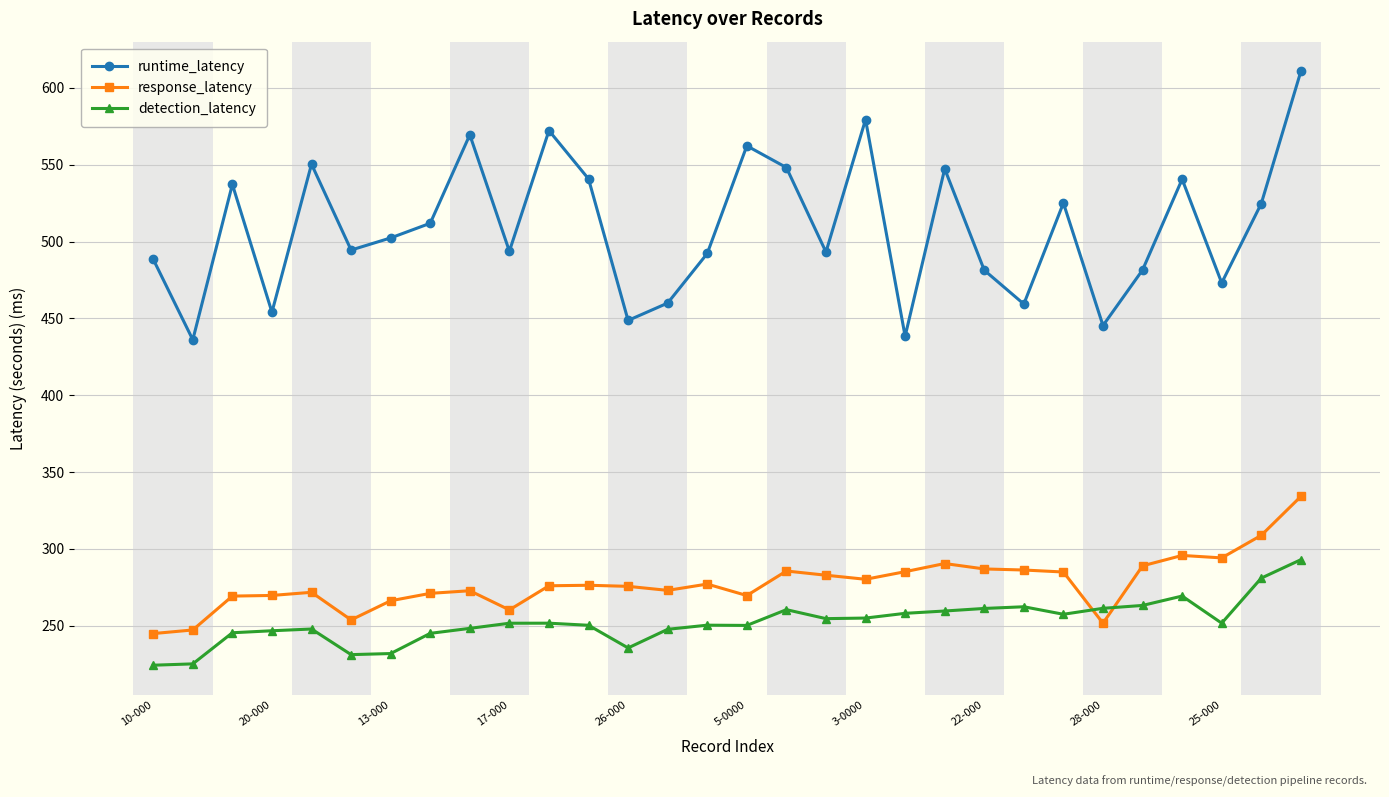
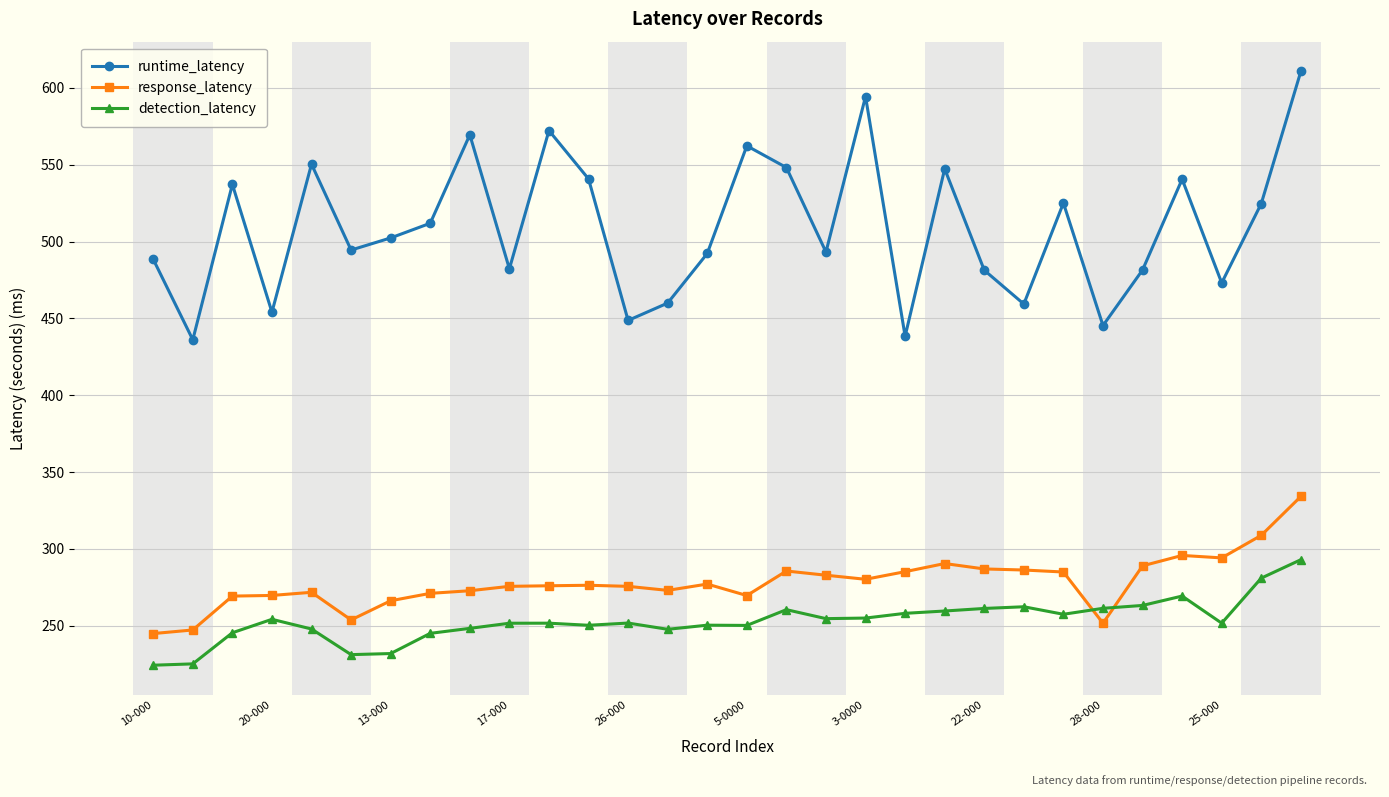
  {
    "runtime_latency": {
      "10-000": 489,
      "20-000": 454,
      "13-000": 502,
-     "17-000": 494,
+     "17-000": 482,
      "26-000": 449,
      "5-0000": 562,
-     "3-0000": 579,
+     "3-0000": 594,
      "22-000": 481,
      "28-000": 445,
      "25-000": 473
    },
    "response_latency": {
      "10-000": 245,
      "20-000": 270,
      "13-000": 266,
-     "17-000": 260,
+     "17-000": 276,
      "26-000": 276,
      "5-0000": 270,
      "3-0000": 280,
      "22-000": 287,
      "28-000": 252,
      "25-000": 294
    },
    "detection_latency": {
      "10-000": 224,
-     "20-000": 247,
+     "20-000": 254,
      "13-000": 232,
      "17-000": 252,
-     "26-000": 236,
+     "26-000": 252,
      "5-0000": 250,
      "3-0000": 255,
      "22-000": 261,
      "28-000": 261,
      "25-000": 252
    }
  }
